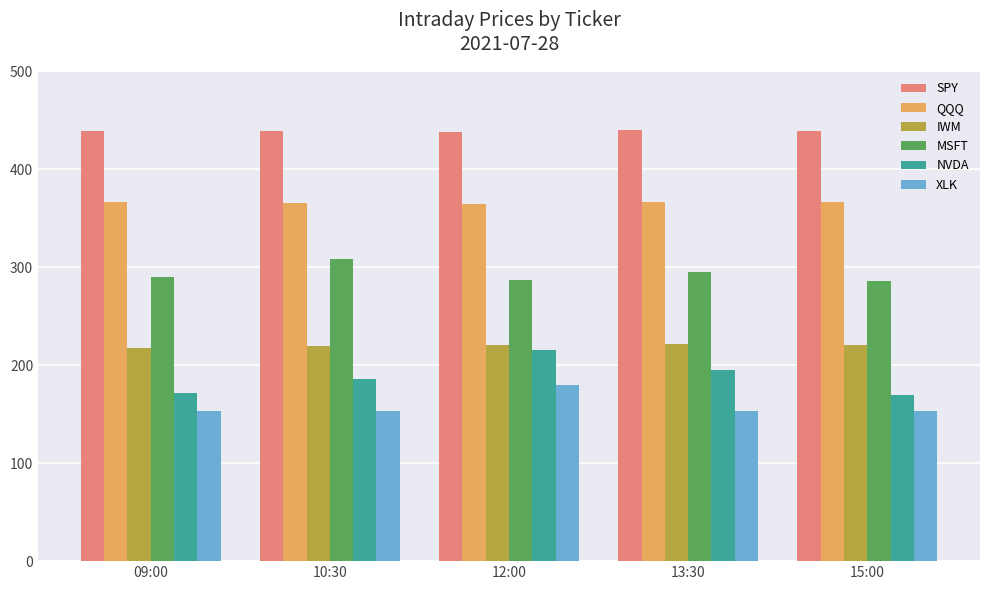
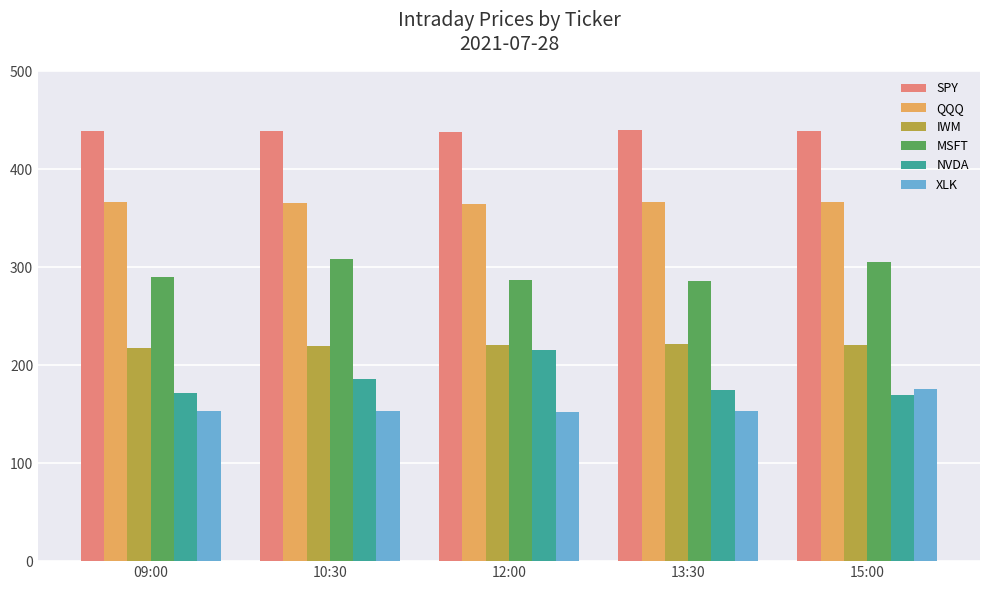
  {
    "MSFT": {
      "09:00": 290,
      "10:30": 310,
      "12:00": 290,
-     "13:30": 295,
-     "15:00": 290
+     "13:30": 286,
+     "15:00": 310
    },
    "NVDA": {
      "09:00": 170,
      "10:30": 190,
      "12:00": 220,
-     "13:30": 200,
+     "13:30": 170,
      "15:00": 170
    },
    "XLK": {
      "09:00": 150,
      "10:30": 150,
-     "12:00": 180,
+     "12:00": 150,
      "13:30": 150,
-     "15:00": 150
+     "15:00": 180
    }
  }
